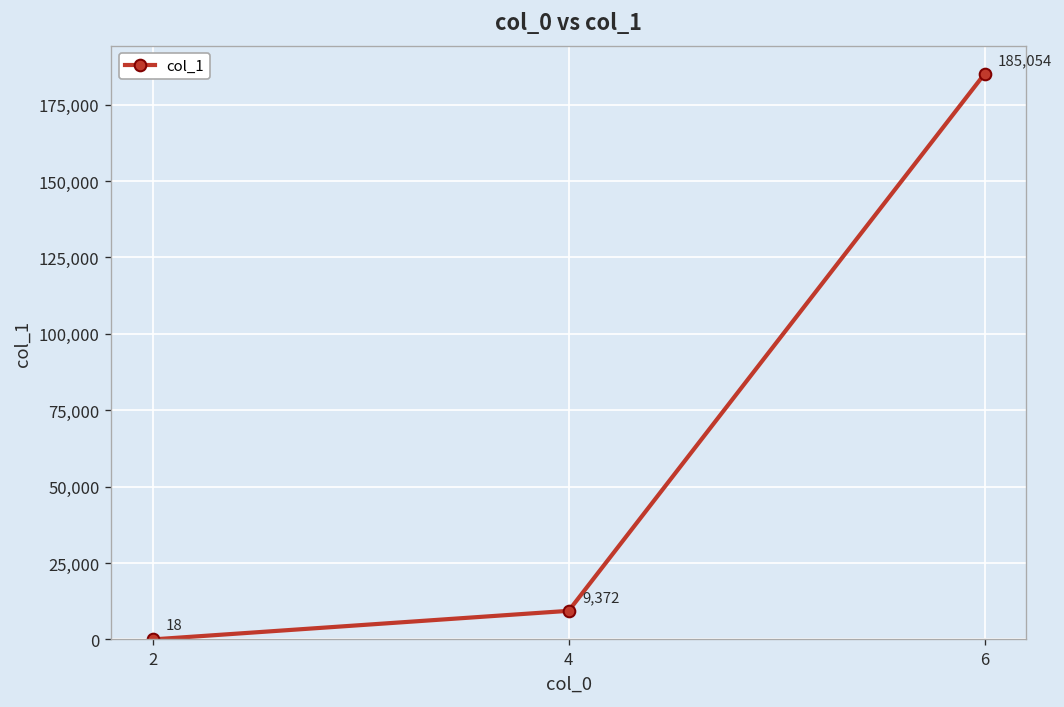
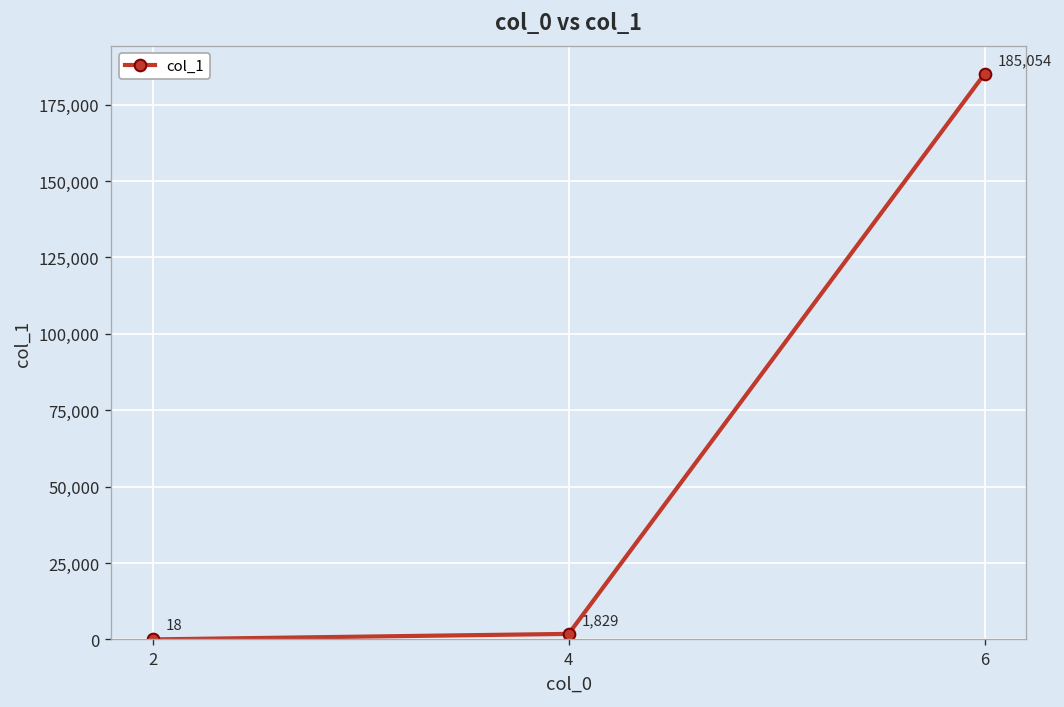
  {
    "2": "18",
-   "4": "9,372",
+   "4": "1,829",
    "6": "185,054"
  }
